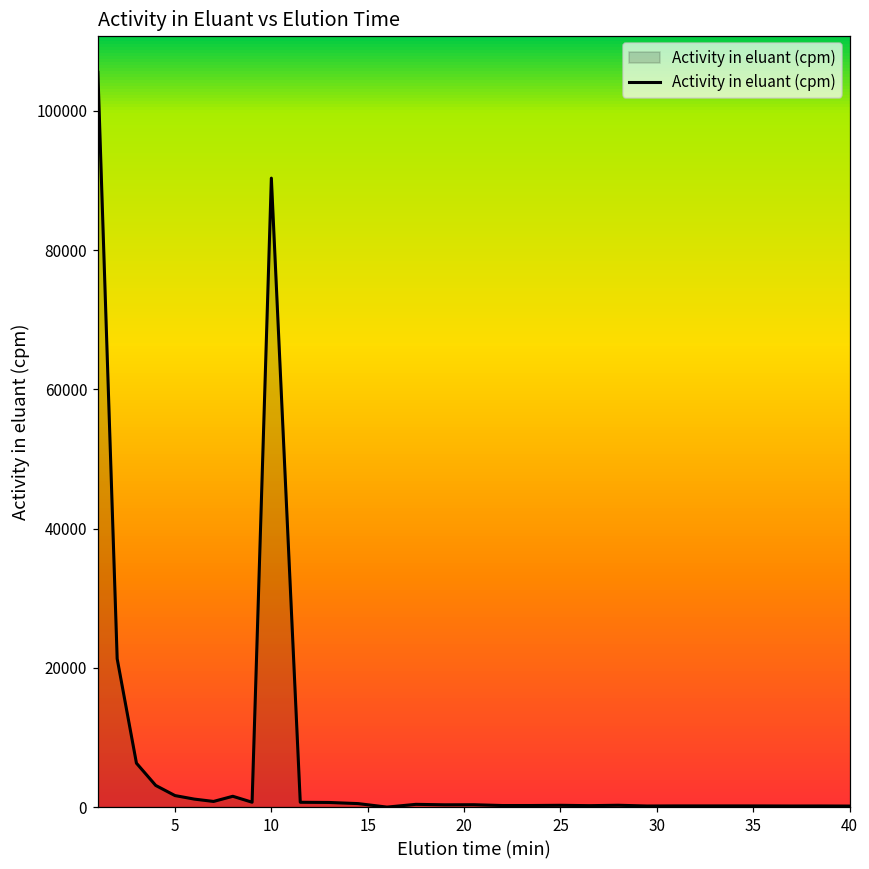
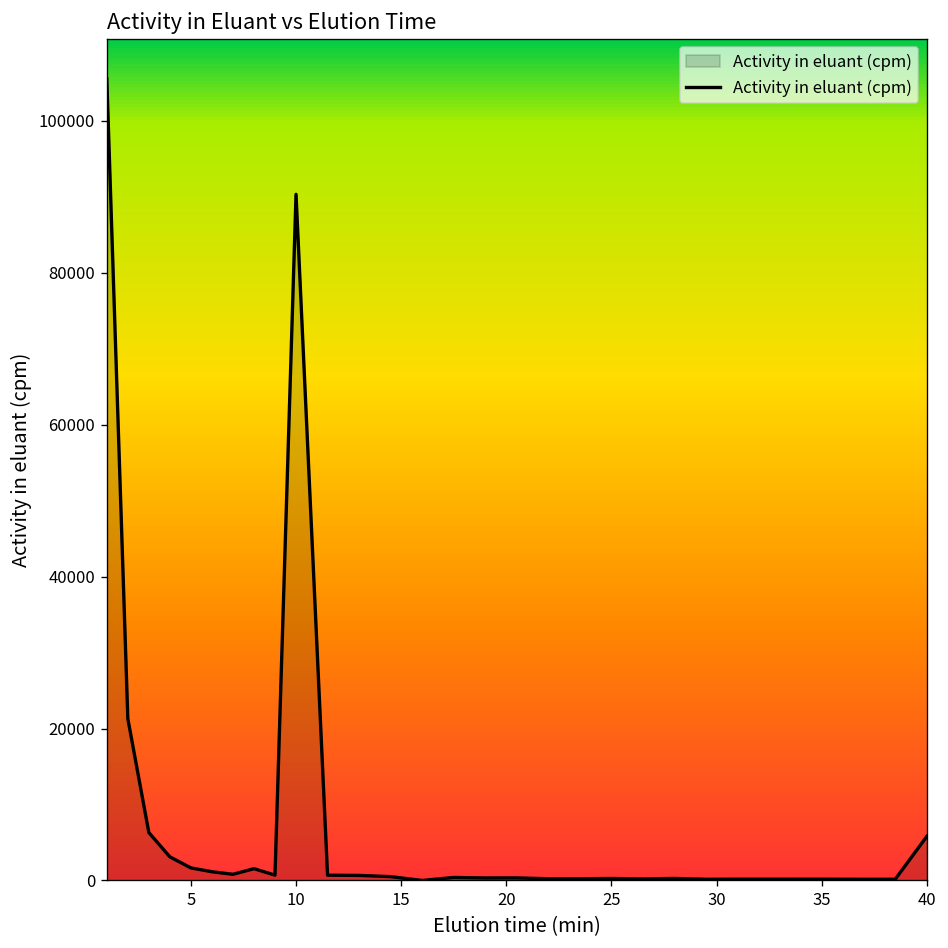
  {
    "5": 2000,
    "10": 90000,
    "25": 0,
-   "40": 0
+   "40": 6000
  }
